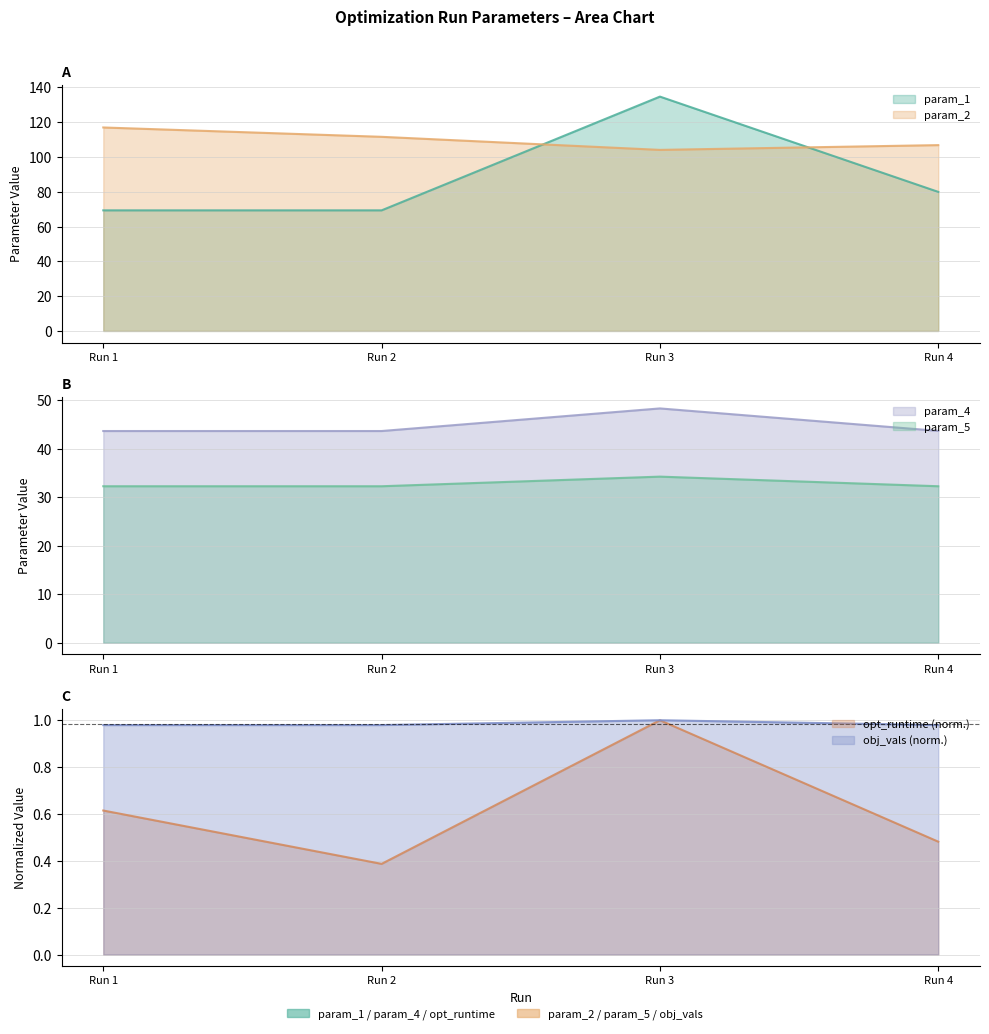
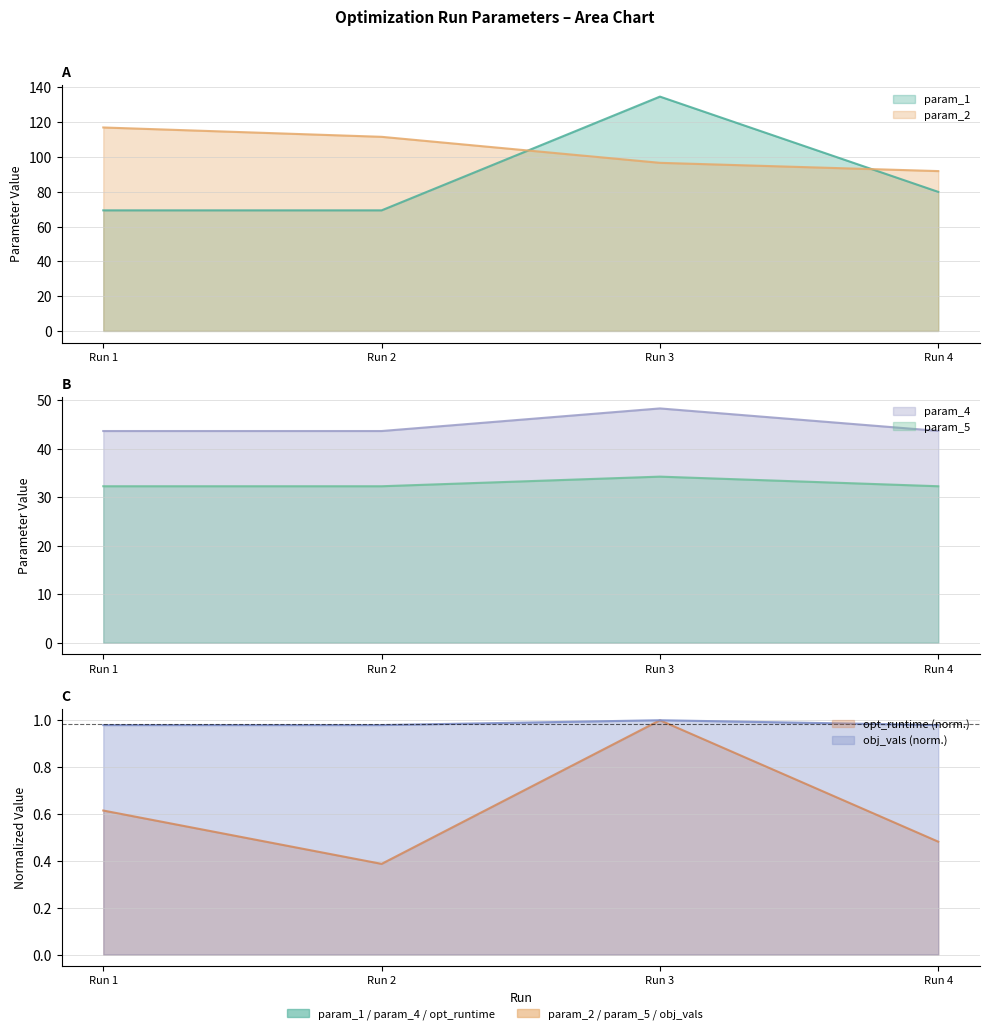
  {
    "A": {
      "param_1": {
        "Run 1": 69,
        "Run 2": 69,
        "Run 3": 135,
        "Run 4": 80
      },
      "param_2": {
        "Run 1": 117,
        "Run 2": 112,
-       "Run 3": 104,
-       "Run 4": 107
+       "Run 3": 97,
+       "Run 4": 92
      }
    },
    "C": {
      "opt_runtime (norm.)": {
        "Run 1": 0.61,
        "Run 2": 0.39,
        "Run 4": 0.48
      },
      "obj_vals (norm.)": {
        "Run 1": 0.98,
        "Run 2": 0.98,
        "Run 4": 0.98
      }
    }
  }
